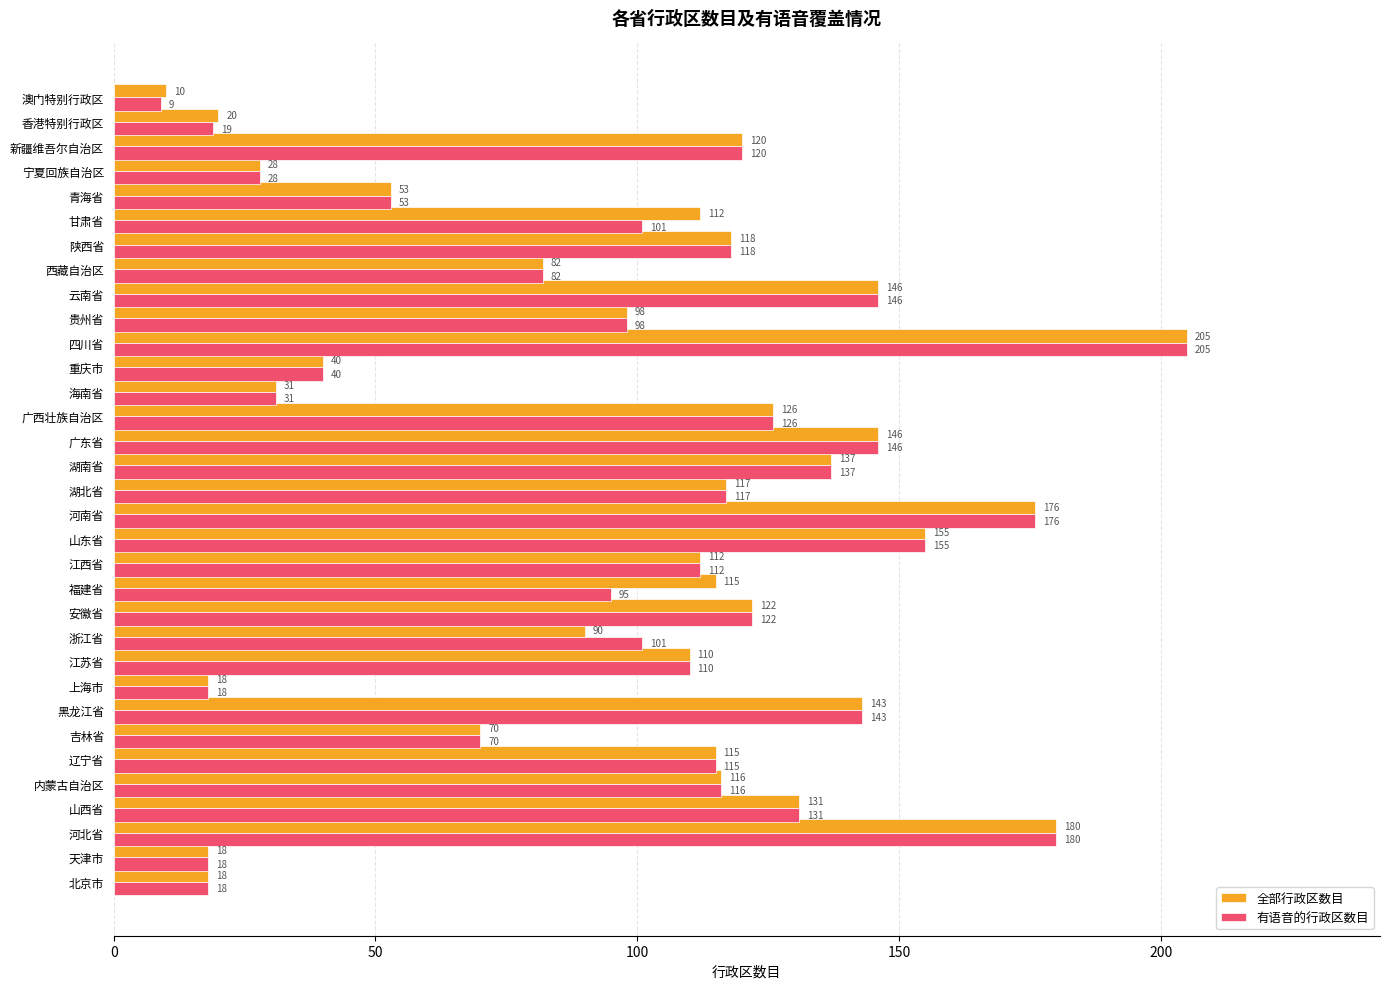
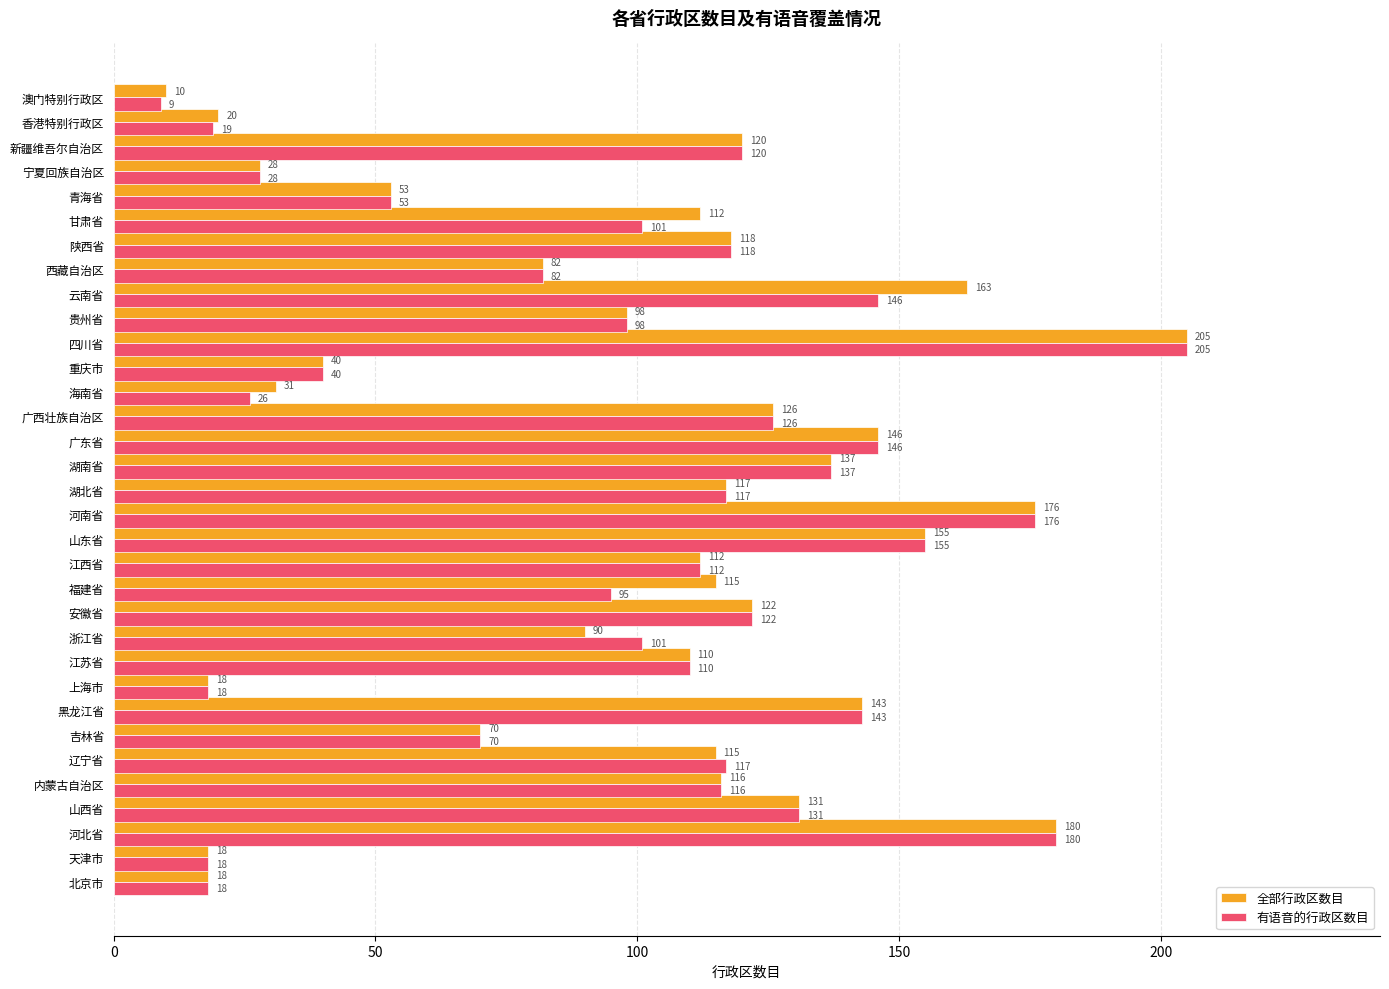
  {
    "全部行政区数目": {
      "澳门特别行政区": 10,
      "香港特别行政区": 20,
      "新疆维吾尔自治区": 120,
      "宁夏回族自治区": 28,
      "青海省": 53,
      "甘肃省": 112,
      "陕西省": 118,
      "西藏自治区": 82,
-     "云南省": 146,
+     "云南省": 163,
      "贵州省": 98,
      "四川省": 205,
      "重庆市": 40,
      "海南省": 31,
      "广西壮族自治区": 126,
      "广东省": 146,
      "湖南省": 137,
      "湖北省": 117,
      "河南省": 176,
      "山东省": 155,
      "江西省": 112,
      "福建省": 115,
      "安徽省": 122,
      "浙江省": 90,
      "江苏省": 110,
      "上海市": 18,
      "黑龙江省": 143,
      "吉林省": 70,
      "辽宁省": 115,
      "内蒙古自治区": 116,
      "山西省": 131,
      "河北省": 180,
      "天津市": 18,
      "北京市": 18
    },
    "有语音的行政区数目": {
      "澳门特别行政区": 9,
      "香港特别行政区": 19,
      "新疆维吾尔自治区": 120,
      "宁夏回族自治区": 28,
      "青海省": 53,
      "甘肃省": 101,
      "陕西省": 118,
      "西藏自治区": 82,
      "云南省": 146,
      "贵州省": 98,
      "四川省": 205,
      "重庆市": 40,
-     "海南省": 31,
+     "海南省": 26,
      "广西壮族自治区": 126,
      "广东省": 146,
      "湖南省": 137,
      "湖北省": 117,
      "河南省": 176,
      "山东省": 155,
      "江西省": 112,
      "福建省": 95,
      "安徽省": 122,
      "浙江省": 101,
      "江苏省": 110,
      "上海市": 18,
      "黑龙江省": 143,
      "吉林省": 70,
-     "辽宁省": 115,
+     "辽宁省": 117,
      "内蒙古自治区": 116,
      "山西省": 131,
      "河北省": 180,
      "天津市": 18,
      "北京市": 18
    }
  }
